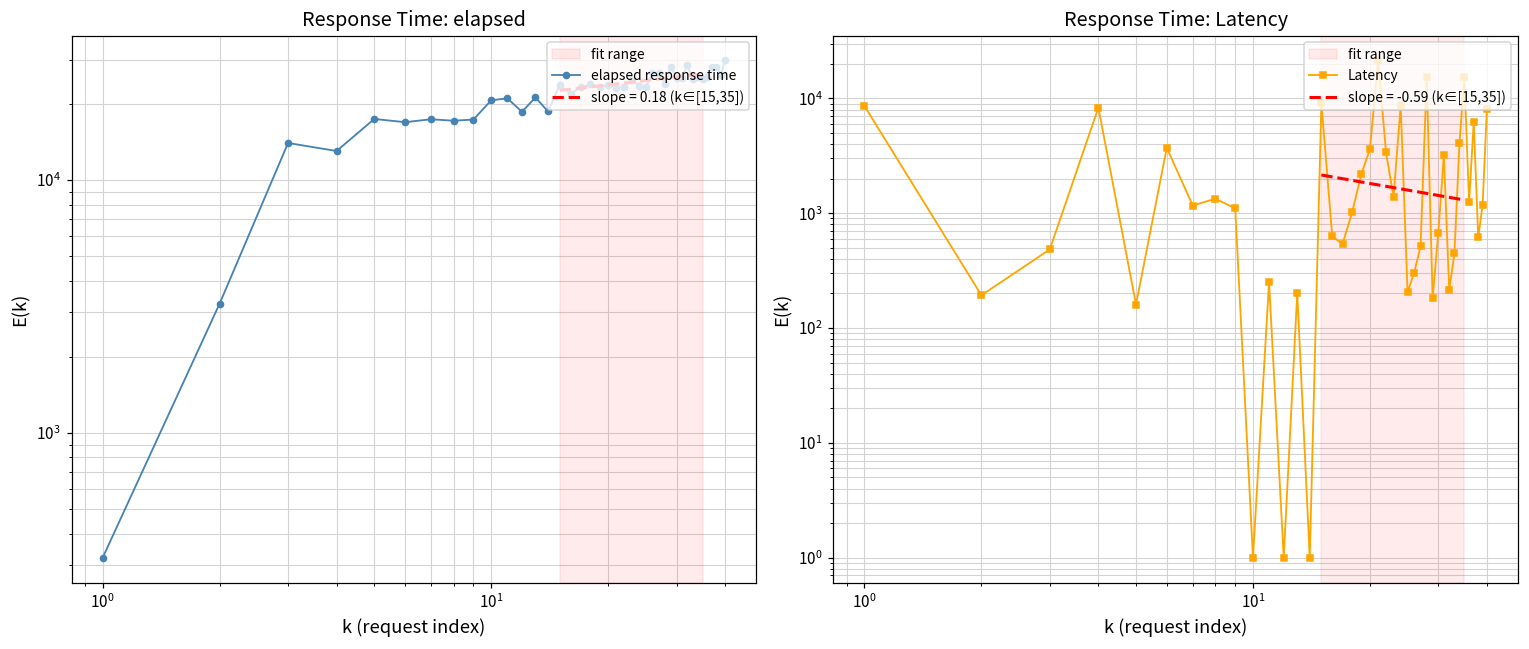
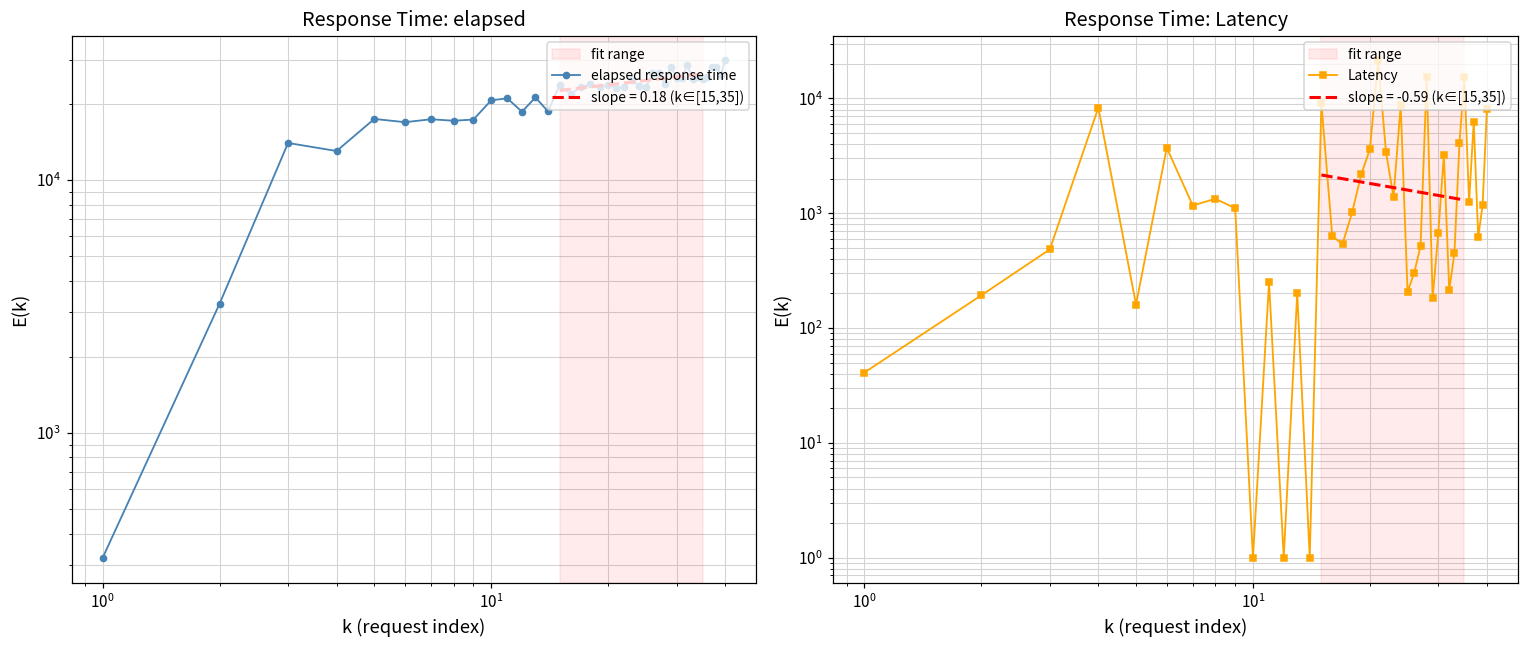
  {
    "Response Time: elapsed": {
      "elapsed response time": {
        "10^0": 320,
        "10^1": 21000
      }
    },
    "Response Time: Latency": {
      "Latency": {
-       "10^0": 9000,
+       "10^0": 41,
        "10^1": 1
      }
    }
  }
